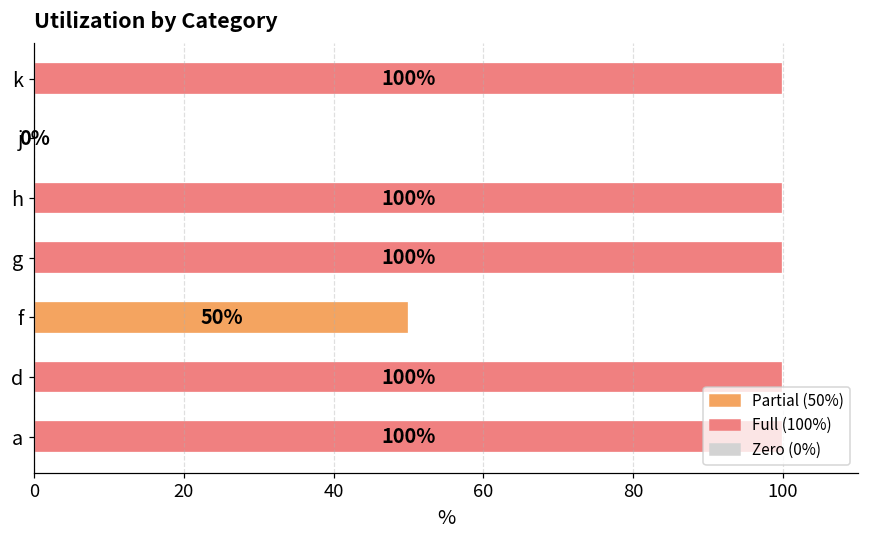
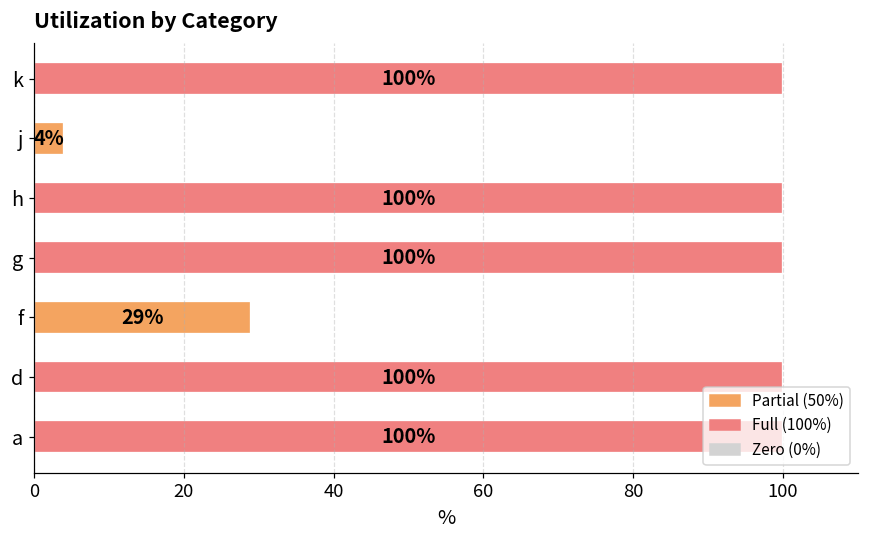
  {
    "k": "100%",
-   "j": "0%",
+   "j": "4%",
    "h": "100%",
    "g": "100%",
-   "f": "50%",
+   "f": "29%",
    "d": "100%"
  }
